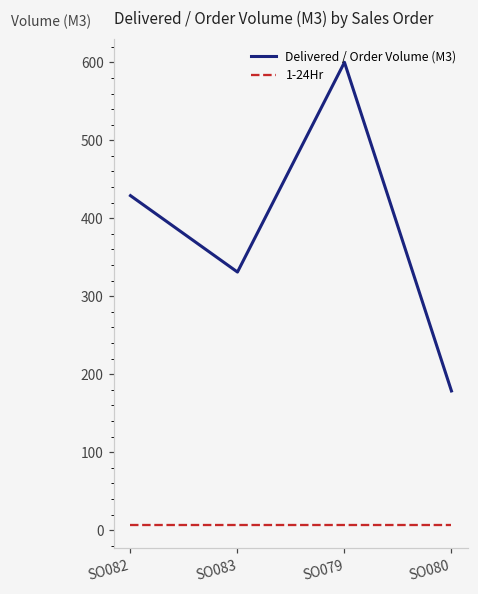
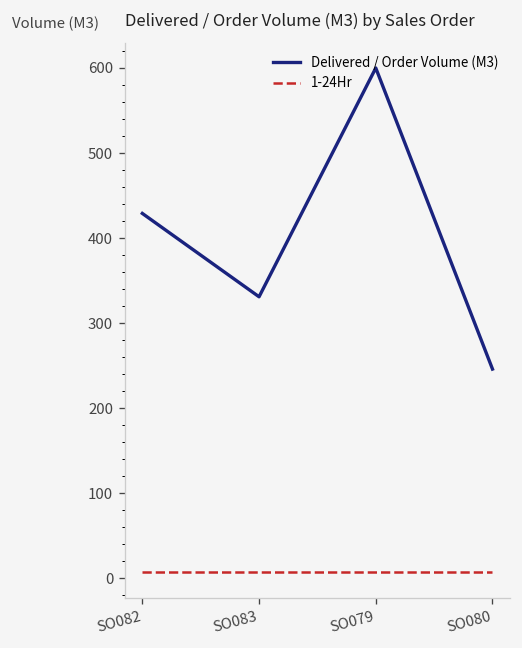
  {
    "Delivered / Order Volume (M3)": {
      "SO082": 430,
      "SO083": 330,
      "SO079": 600,
-     "SO080": 180
+     "SO080": 250
    },
    "1-24Hr": {
      "SO082": 10,
      "SO083": 10,
      "SO079": 10,
      "SO080": 10
    }
  }
